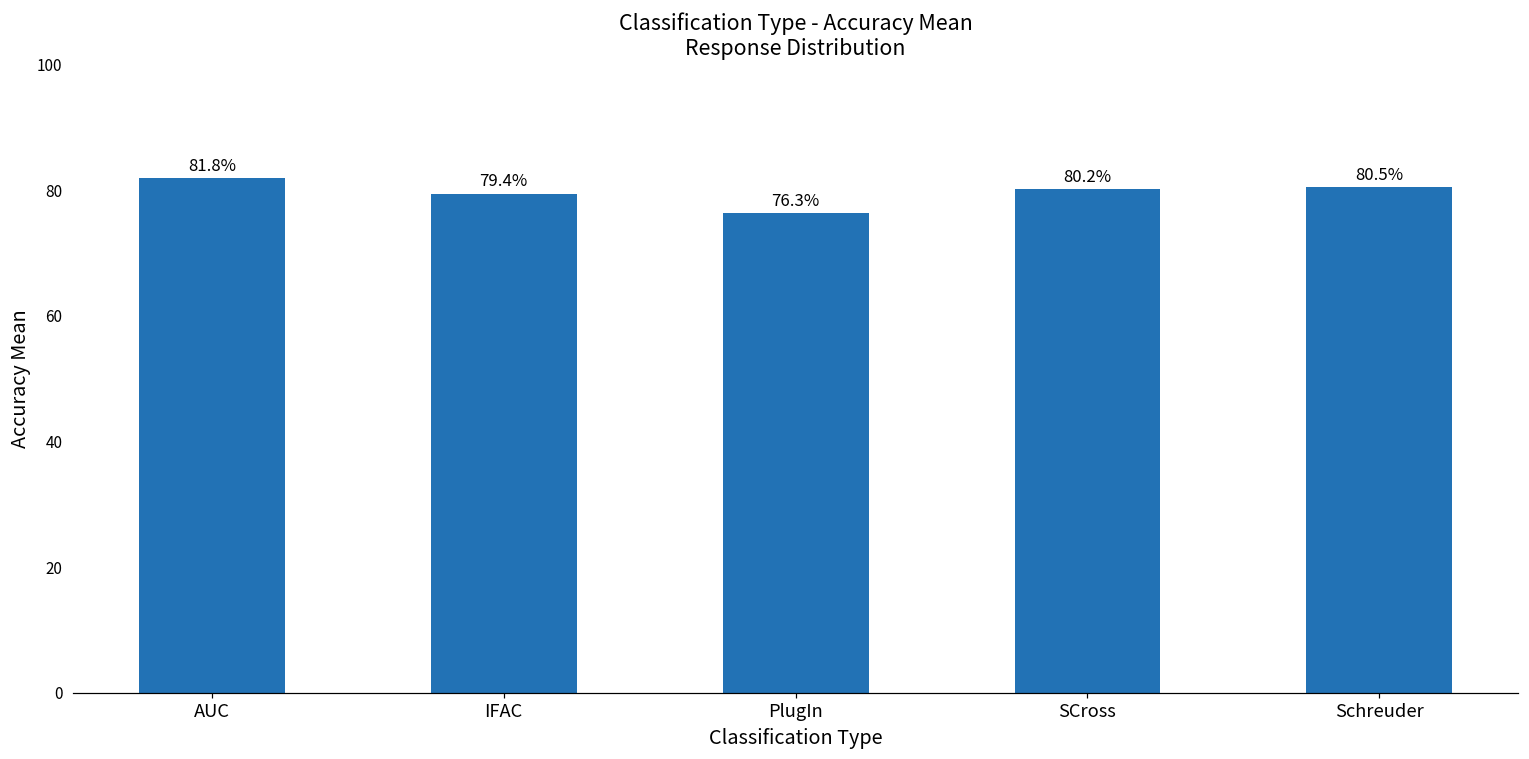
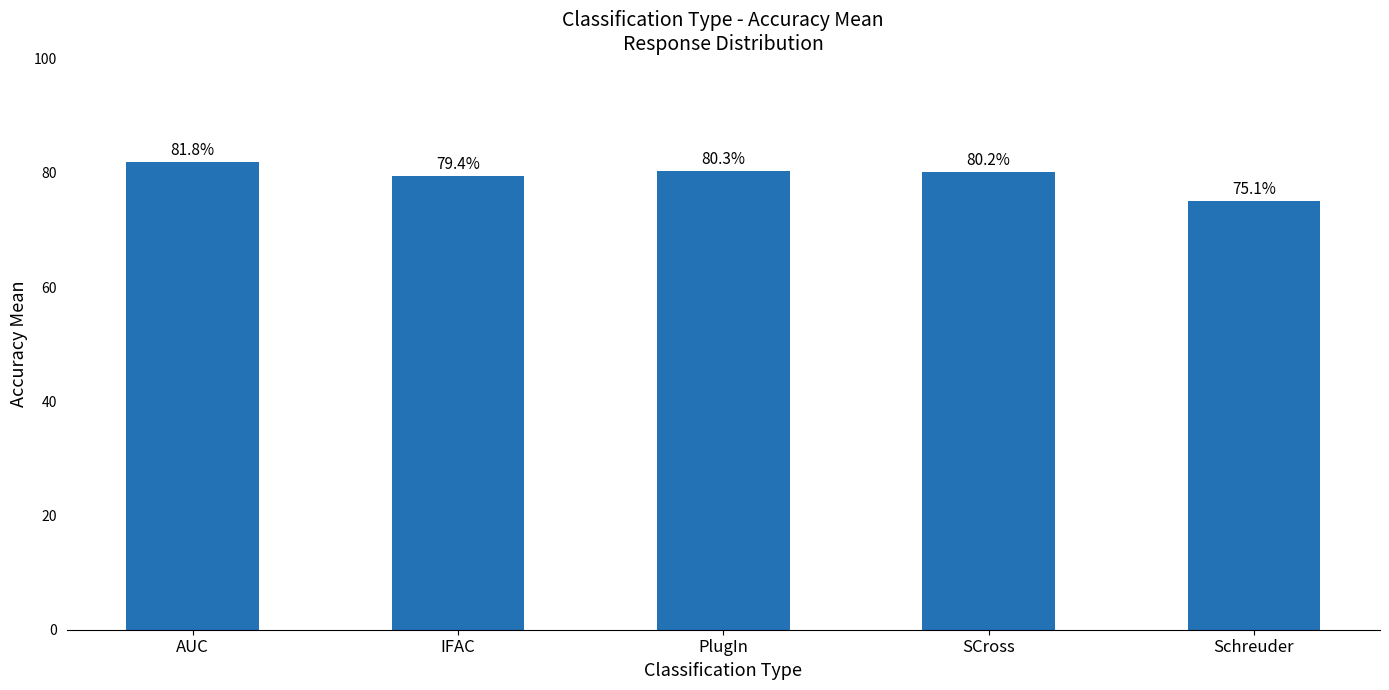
  {
    "AUC": "81.8%",
    "IFAC": "79.4%",
-   "PlugIn": "76.3%",
+   "PlugIn": "80.3%",
    "SCross": "80.2%",
-   "Schreuder": "80.5%"
+   "Schreuder": "75.1%"
  }
